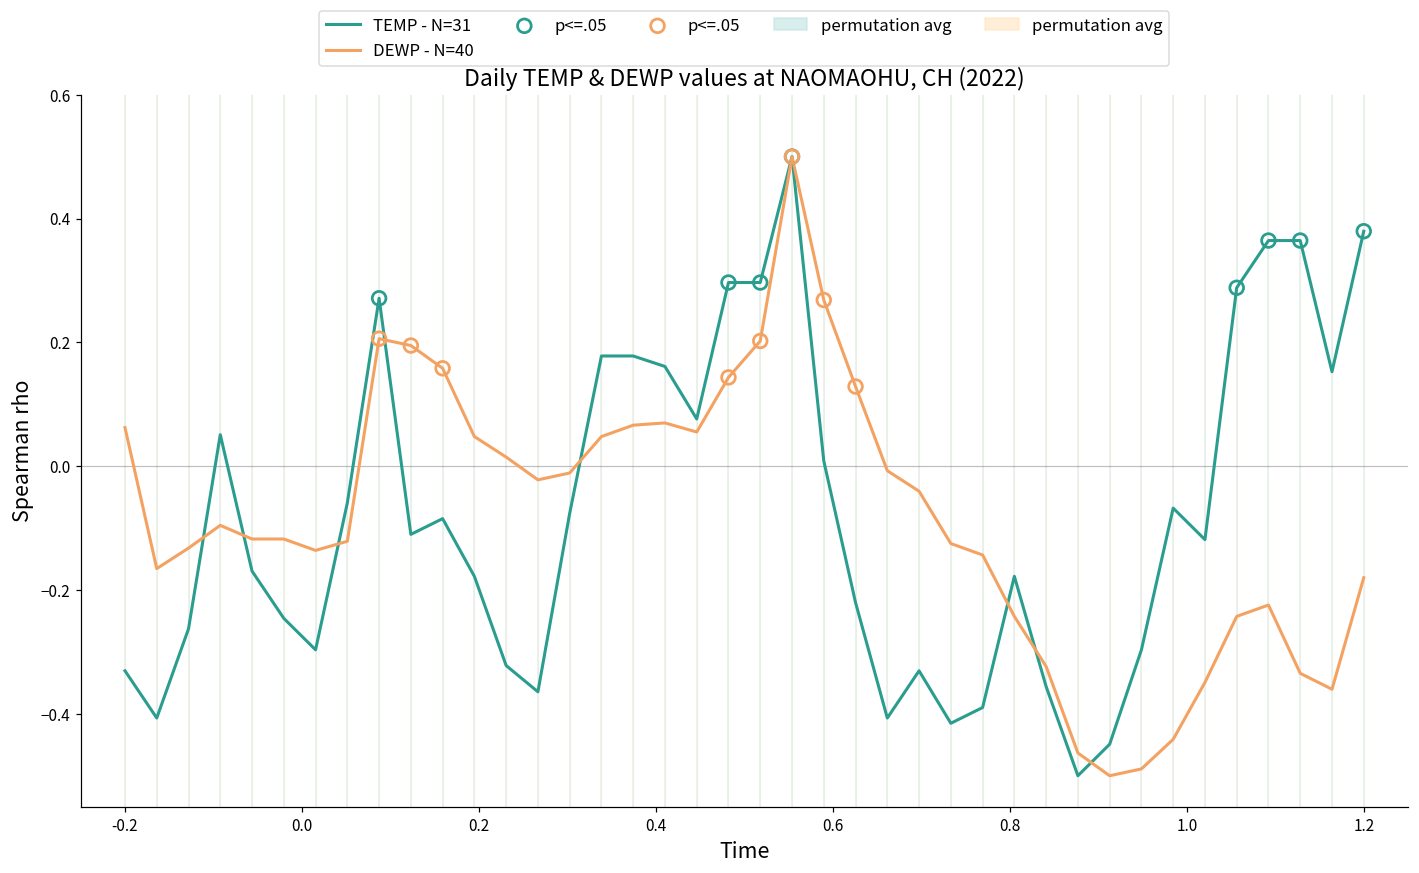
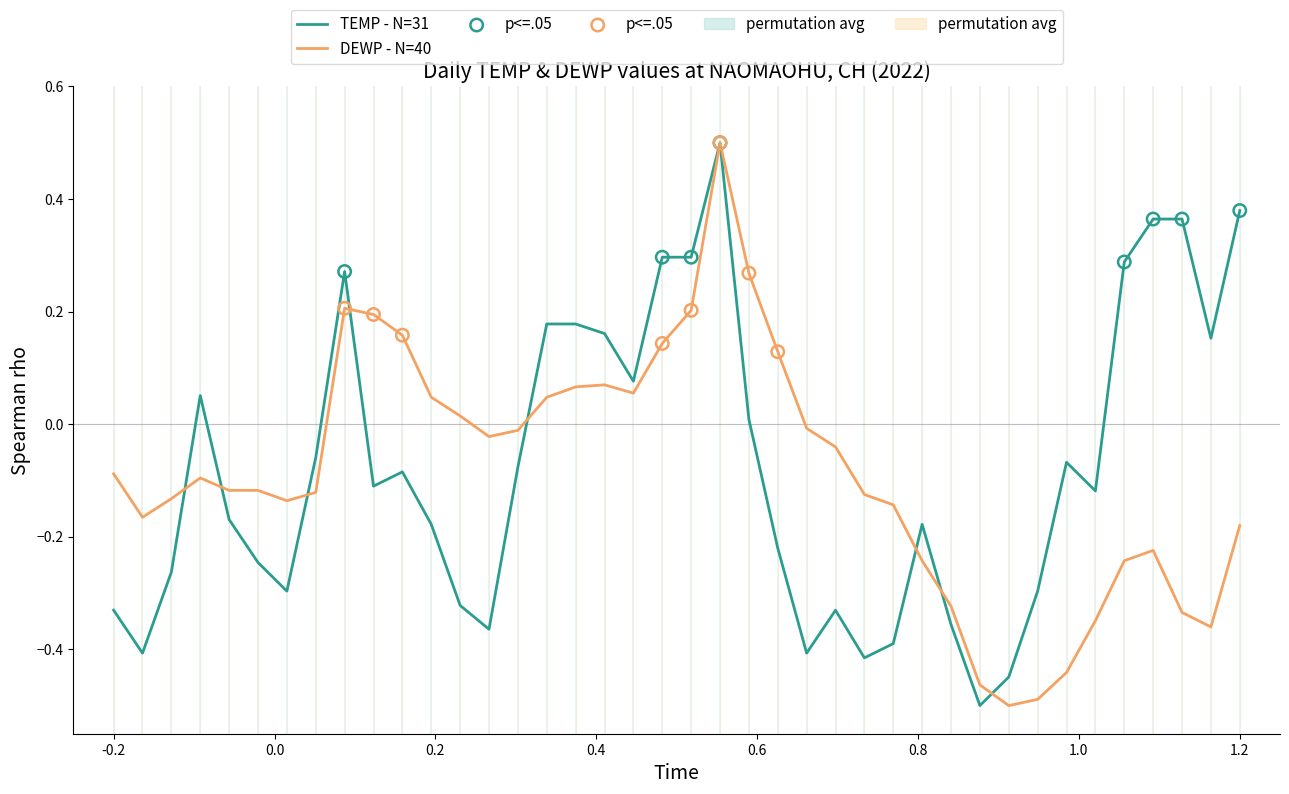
  {
    "TEMP - N=31": {
      "-0.2": -0.33
    },
    "DEWP - N=40": {
-     "-0.2": 0.06,
+     "-0.2": -0.09,
      "1.2": -0.18
    }
  }
